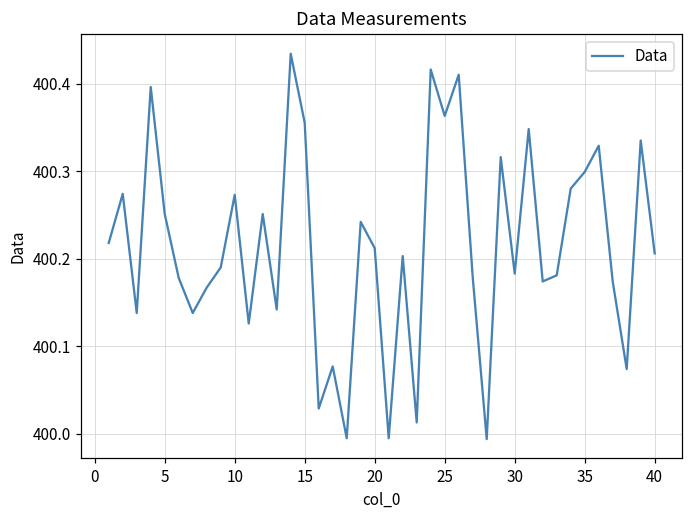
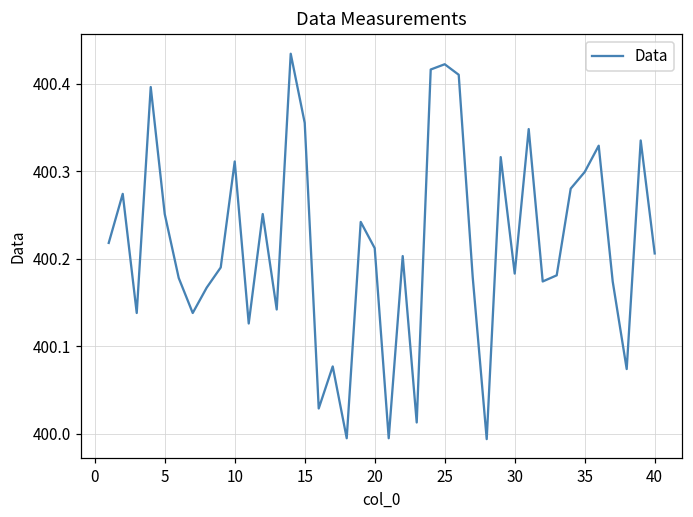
  {
    "5": 400.25,
-   "10": 400.27,
+   "10": 400.31,
    "15": 400.36,
    "20": 400.21,
-   "25": 400.36,
+   "25": 400.42,
    "30": 400.18,
    "35": 400.30,
    "40": 400.21
  }
